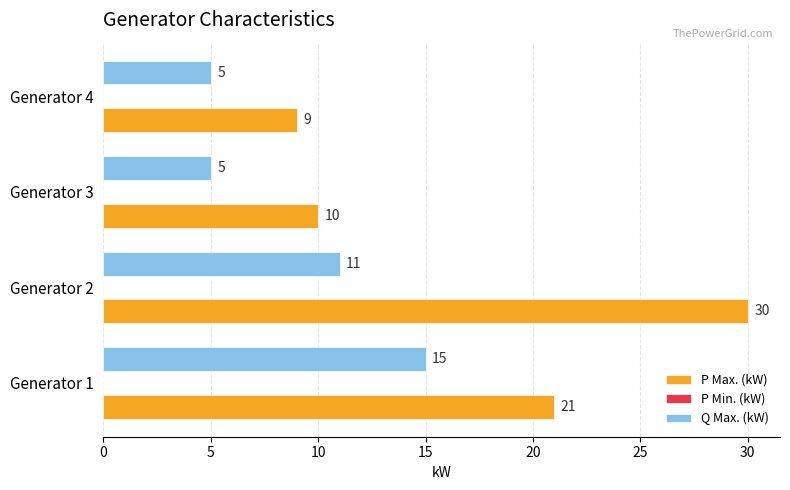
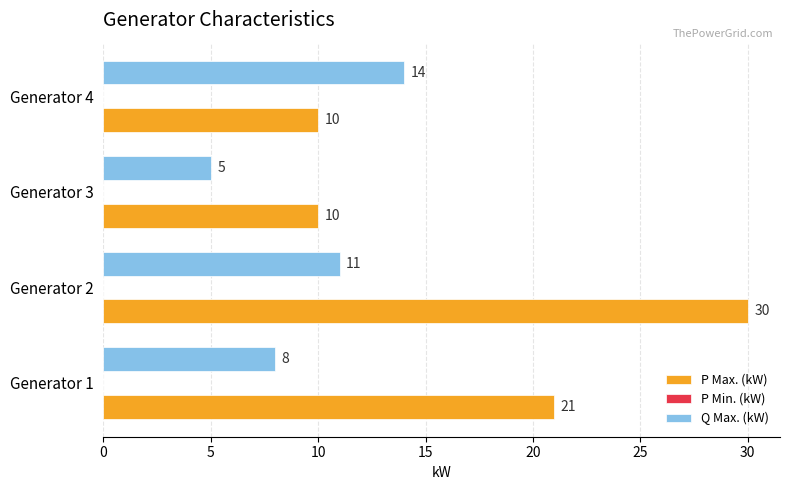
  {
    "P Max. (kW)": {
-     "Generator 4": 9,
+     "Generator 4": 10,
      "Generator 3": 10,
      "Generator 2": 30,
      "Generator 1": 21
    },
    "P Min. (kW)": {
      "Generator 4": 0.0,
      "Generator 3": 0.0,
      "Generator 2": 0.0,
      "Generator 1": 0.0
    },
    "Q Max. (kW)": {
-     "Generator 4": 5,
+     "Generator 4": 14,
      "Generator 3": 5,
      "Generator 2": 11,
-     "Generator 1": 15
+     "Generator 1": 8
    }
  }
